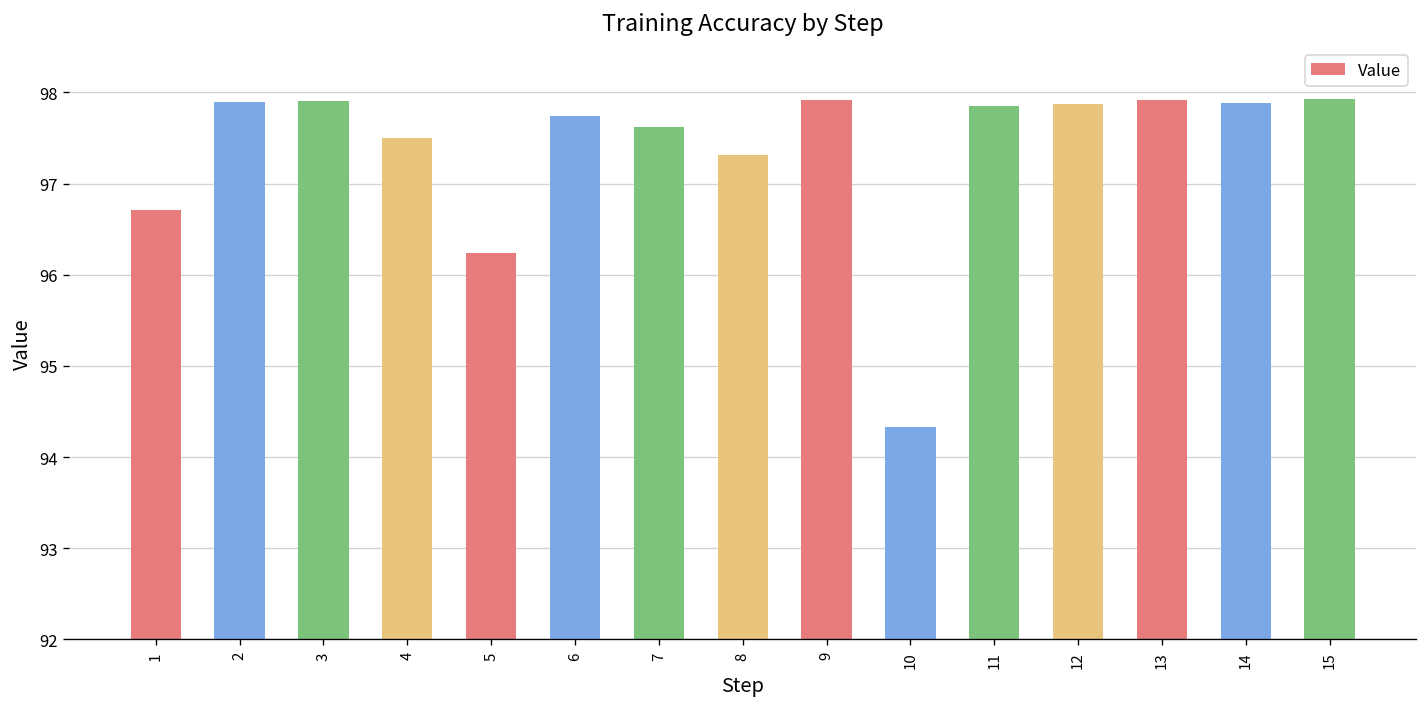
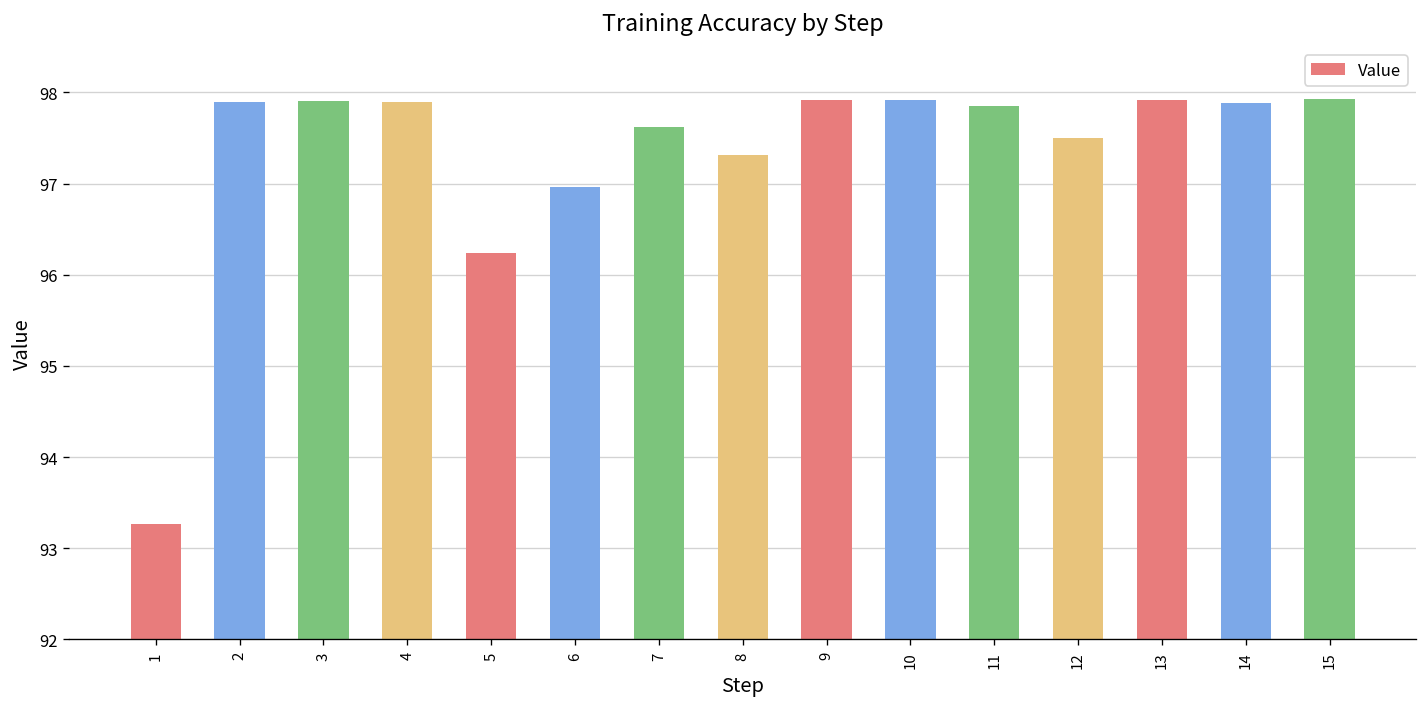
  {
-   "1": 96.7,
+   "1": 93.3,
    "2": 97.9,
    "3": 97.9,
-   "4": 97.5,
+   "4": 97.9,
    "5": 96.2,
-   "6": 97.7,
+   "6": 97.0,
    "7": 97.6,
    "8": 97.3,
    "9": 97.9,
-   "10": 94.3,
+   "10": 97.9,
    "11": 97.8,
-   "12": 97.9,
+   "12": 97.5,
    "13": 97.9,
    "14": 97.9,
    "15": 97.9
  }
